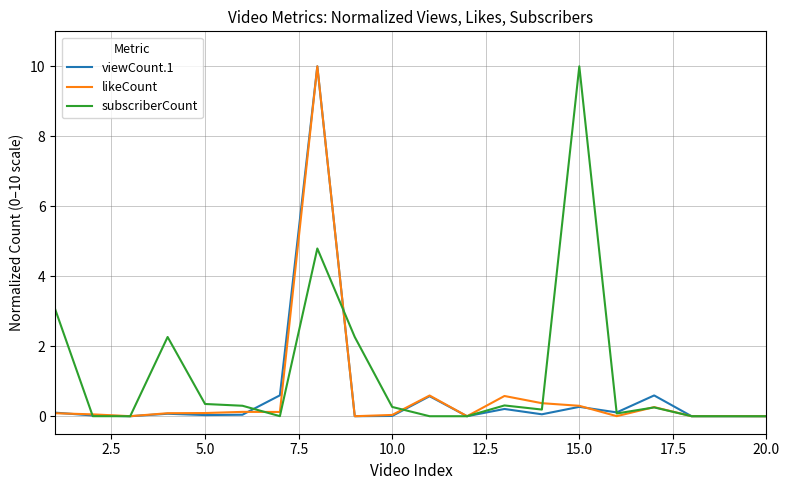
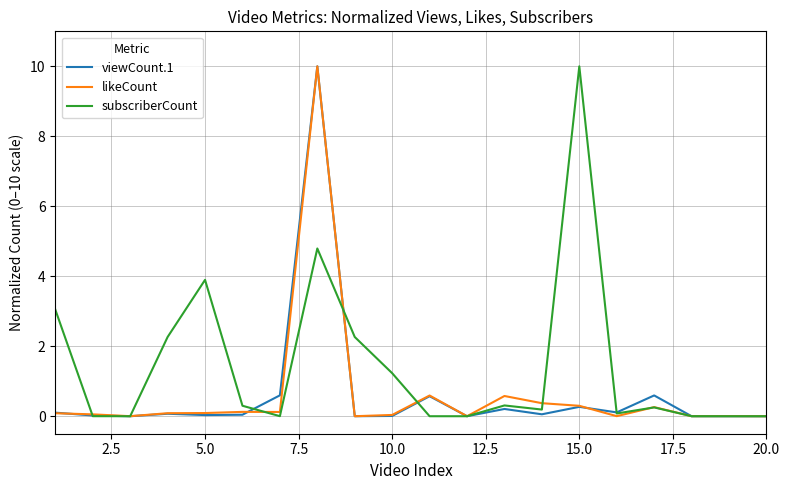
  {
    "subscriberCount": {
-     "5.0": 0.4,
-     "10.0": 0.3,
+     "5.0": 3.9,
+     "10.0": 1.2,
      "15.0": 10.0
    }
  }
